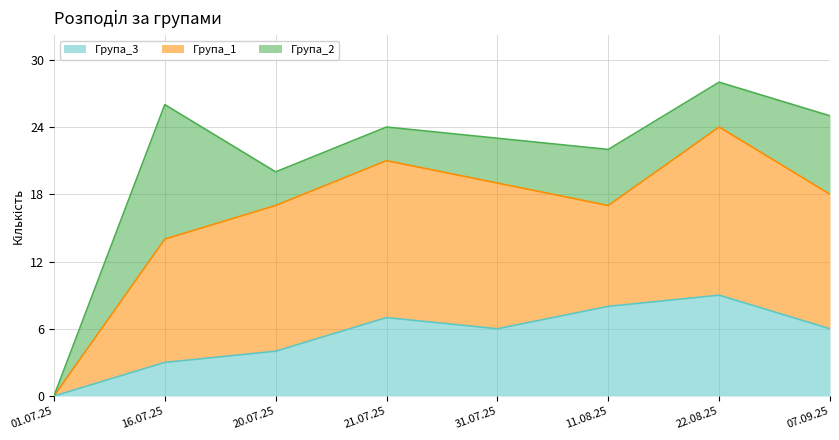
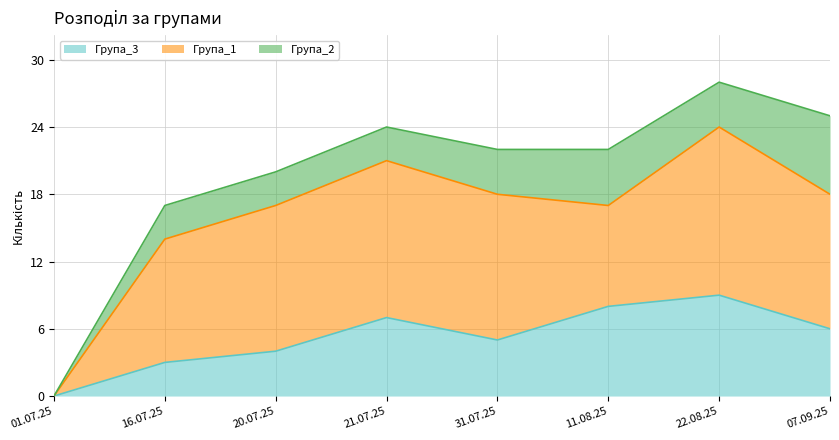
  {
    "Група_3": {
      "16.07.25": 3,
      "20.07.25": 4,
      "21.07.25": 7,
-     "31.07.25": 6,
+     "31.07.25": 5,
      "11.08.25": 8,
      "22.08.25": 9,
      "07.09.25": 6
    },
    "Група_1": {
      "16.07.25": 11,
      "20.07.25": 13,
      "21.07.25": 14,
      "31.07.25": 13,
      "11.08.25": 9,
      "22.08.25": 15,
      "07.09.25": 12
    },
    "Група_2": {
-     "16.07.25": 12,
+     "16.07.25": 3,
      "20.07.25": 3,
      "21.07.25": 3,
      "31.07.25": 4,
      "11.08.25": 5,
      "22.08.25": 4,
      "07.09.25": 7
    }
  }
